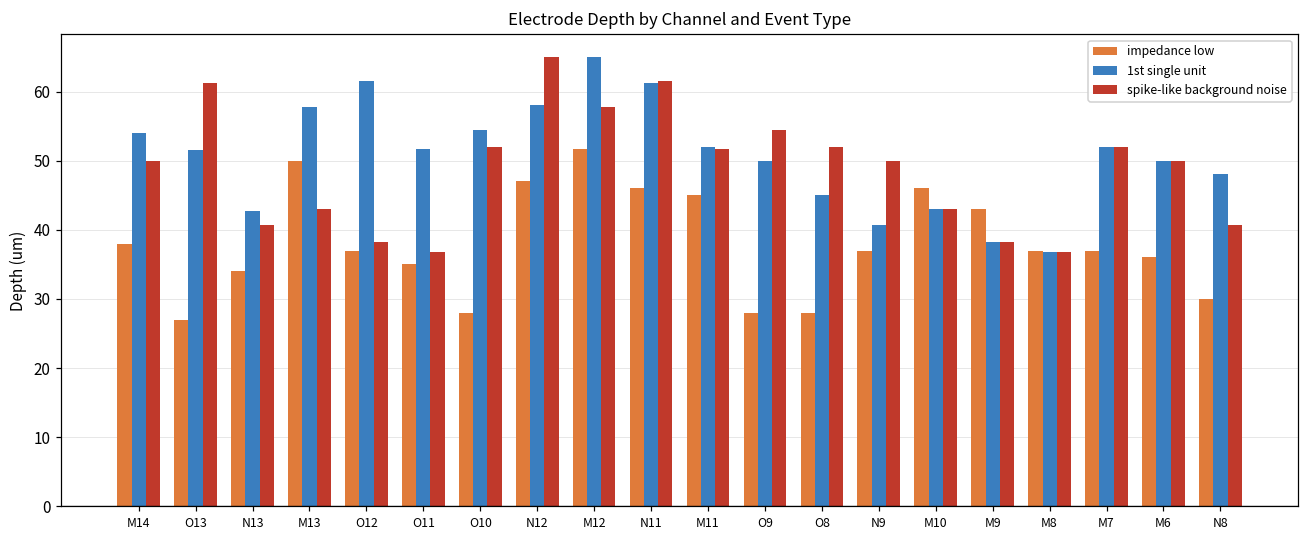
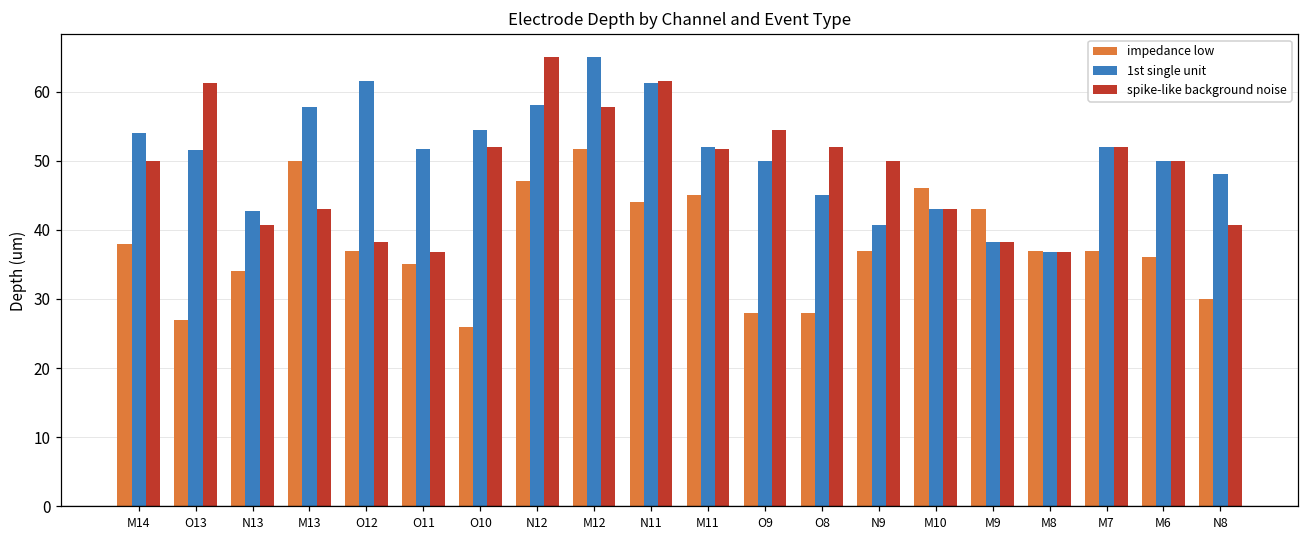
  {
    "impedance low": {
      "M14": 38,
      "O13": 27,
      "N13": 34,
      "M13": 50,
      "O12": 37,
      "O11": 35,
-     "O10": 28,
+     "O10": 26,
      "N12": 47,
      "M12": 52,
-     "N11": 46,
+     "N11": 44,
      "M11": 45,
      "O9": 28,
      "O8": 28,
      "N9": 37,
      "M10": 46,
      "M9": 43,
      "M8": 37,
      "M7": 37,
      "M6": 36,
      "N8": 30
    },
    "1st single unit": {
      "M14": 54,
      "O13": 52,
      "N13": 43,
      "M13": 58,
      "O12": 62,
      "O11": 52,
      "O10": 55,
      "N12": 58,
      "M12": 65,
      "N11": 61,
      "M11": 52,
      "O9": 50,
      "O8": 45,
      "N9": 41,
      "M10": 43,
      "M9": 38,
      "M8": 37,
      "M7": 52,
      "M6": 50,
      "N8": 48
    },
    "spike-like background noise": {
      "M14": 50,
      "O13": 61,
      "N13": 41,
      "M13": 43,
      "O12": 38,
      "O11": 37,
      "O10": 52,
      "N12": 65,
      "M12": 58,
      "N11": 62,
      "M11": 52,
      "O9": 55,
      "O8": 52,
      "N9": 50,
      "M10": 43,
      "M9": 38,
      "M8": 37,
      "M7": 52,
      "M6": 50,
      "N8": 41
    }
  }
